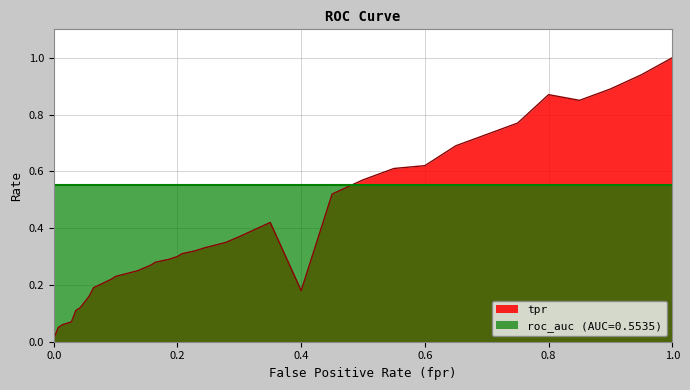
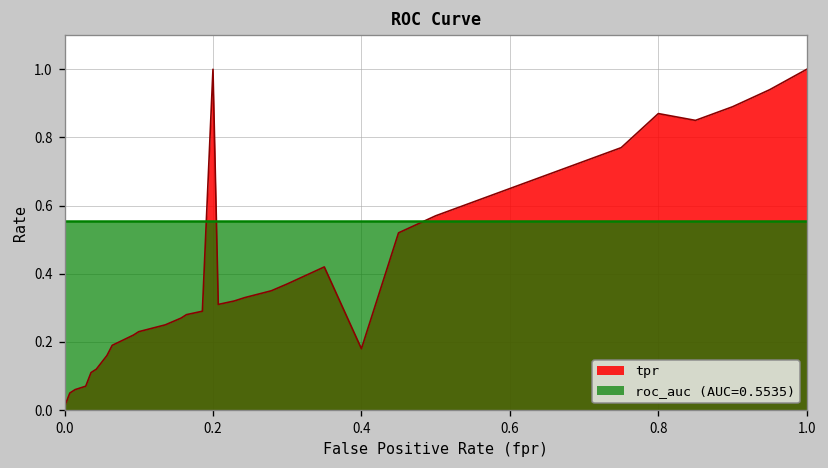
  {
    "tpr": {
      "0.0": 0.01,
-     "0.2": 0.3,
+     "0.2": 1.0,
      "0.4": 0.18,
-     "0.6": 0.62,
+     "0.6": 0.65,
      "0.8": 0.87,
      "1.0": 1.00
    },
    "roc_auc (AUC=0.5535)": {
      "0.0": 0.55,
      "0.2": 0.55,
      "0.4": 0.55,
      "0.6": 0.55,
      "0.8": 0.55,
      "1.0": 0.55
    }
  }
